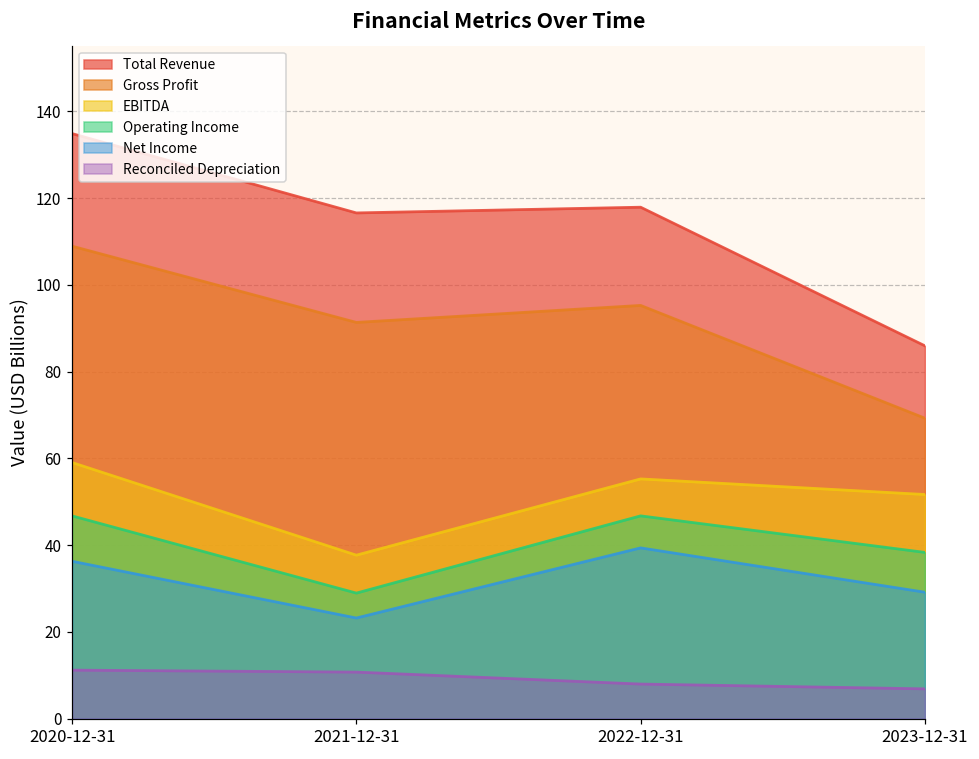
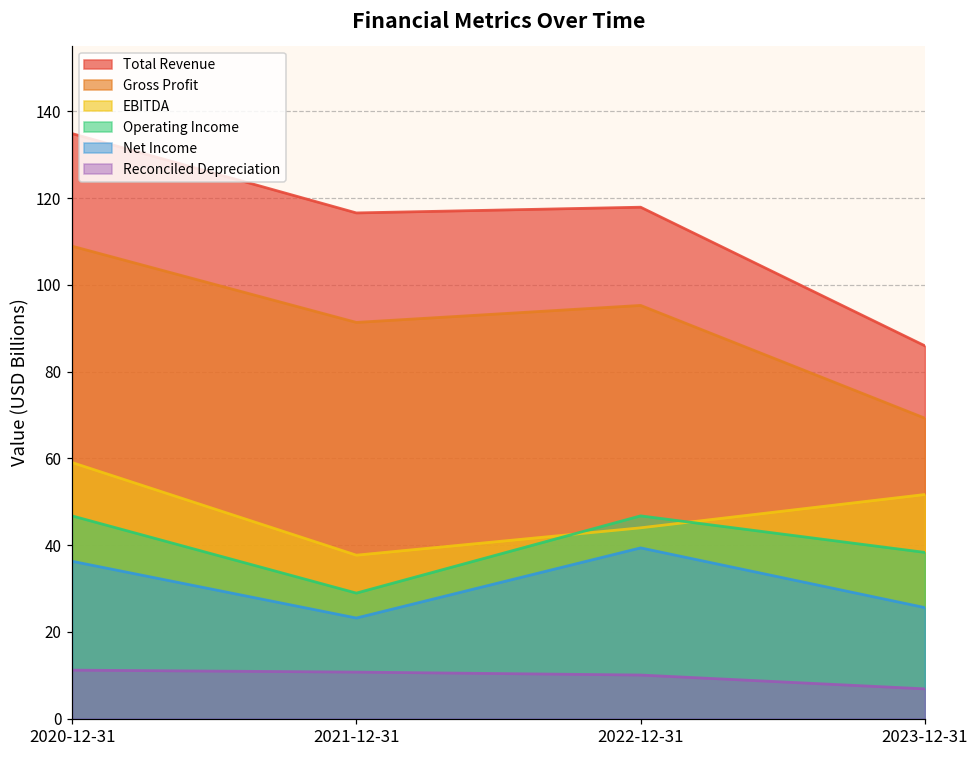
  {
    "EBITDA": {
      "2020-12-31": 59,
      "2021-12-31": 38,
-     "2022-12-31": 55,
+     "2022-12-31": 44,
      "2023-12-31": 52
    },
    "Operating Income": {
      "2020-12-31": 47,
      "2021-12-31": 29,
      "2022-12-31": 47,
      "2023-12-31": 38
    },
    "Net Income": {
      "2020-12-31": 36,
      "2021-12-31": 23,
      "2022-12-31": 39,
-     "2023-12-31": 29
+     "2023-12-31": 26
    },
    "Reconciled Depreciation": {
      "2020-12-31": 11,
      "2021-12-31": 11,
-     "2022-12-31": 8,
+     "2022-12-31": 10,
      "2023-12-31": 7
    }
  }
